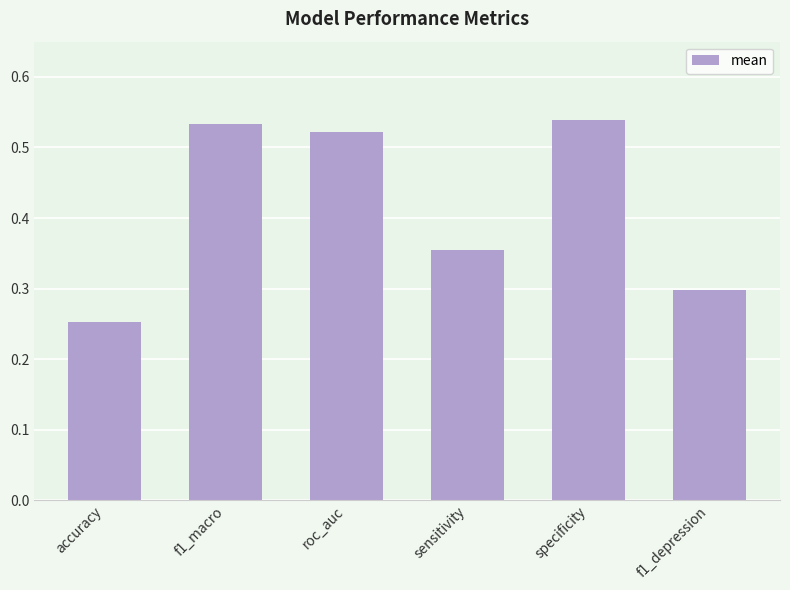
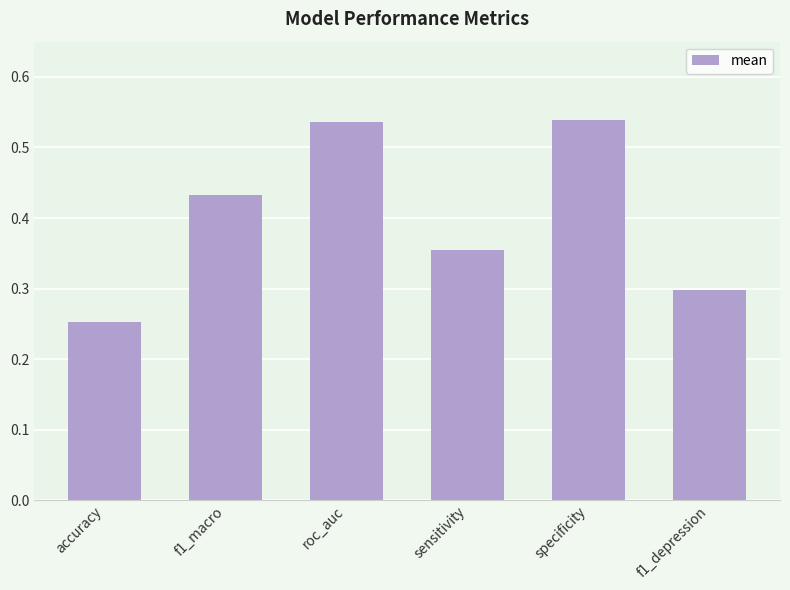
  {
    "accuracy": 0.25,
-   "f1_macro": 0.53,
-   "roc_auc": 0.52,
+   "f1_macro": 0.43,
+   "roc_auc": 0.54,
    "sensitivity": 0.35,
    "specificity": 0.54,
    "f1_depression": 0.30
  }
